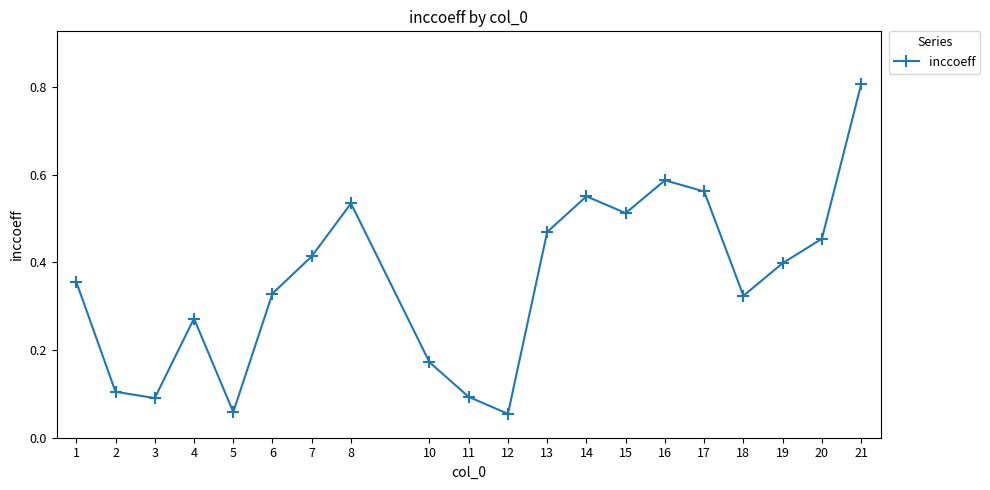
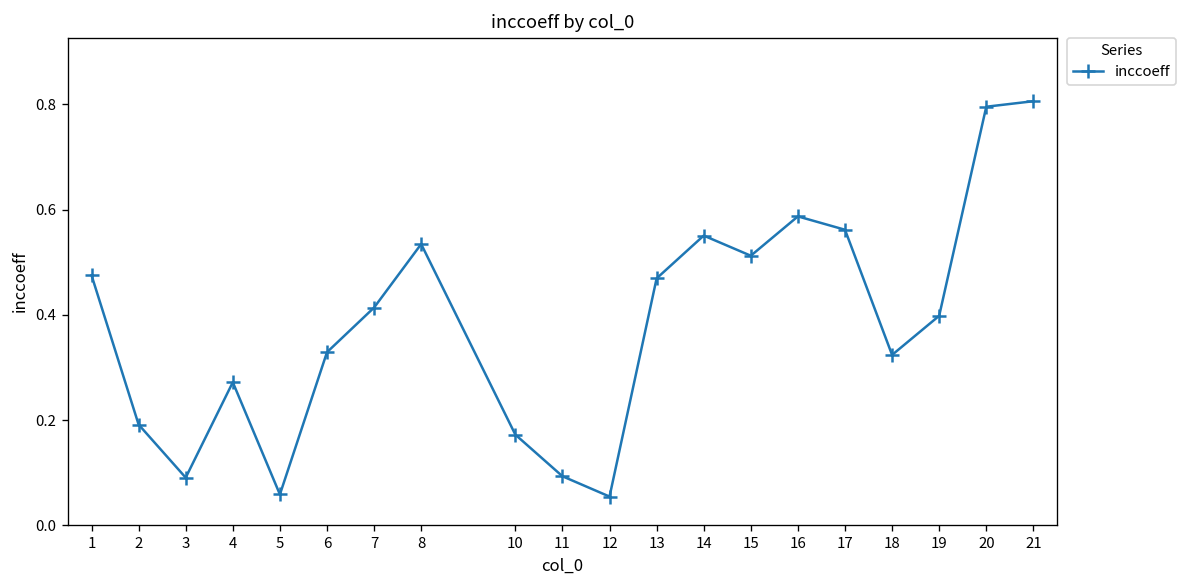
  {
-   "1": 0.36,
-   "2": 0.10,
+   "1": 0.48,
+   "2": 0.19,
    "3": 0.09,
    "4": 0.27,
    "5": 0.06,
    "6": 0.33,
    "7": 0.41,
    "8": 0.53,
    "10": 0.17,
    "11": 0.09,
    "12": 0.05,
    "13": 0.47,
    "14": 0.55,
    "15": 0.51,
    "16": 0.59,
    "17": 0.56,
    "18": 0.32,
    "19": 0.40,
-   "20": 0.45,
+   "20": 0.80,
    "21": 0.81
  }
